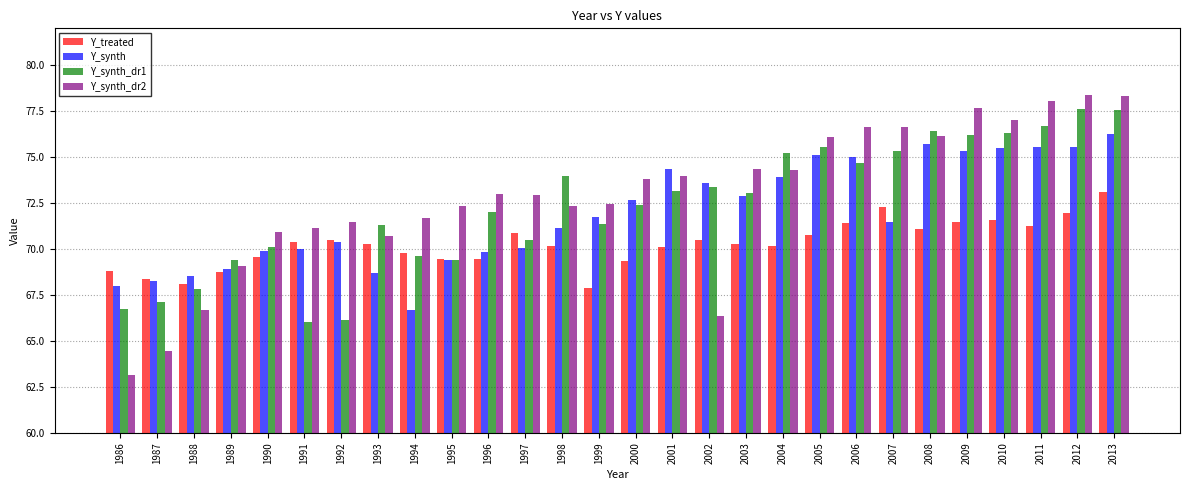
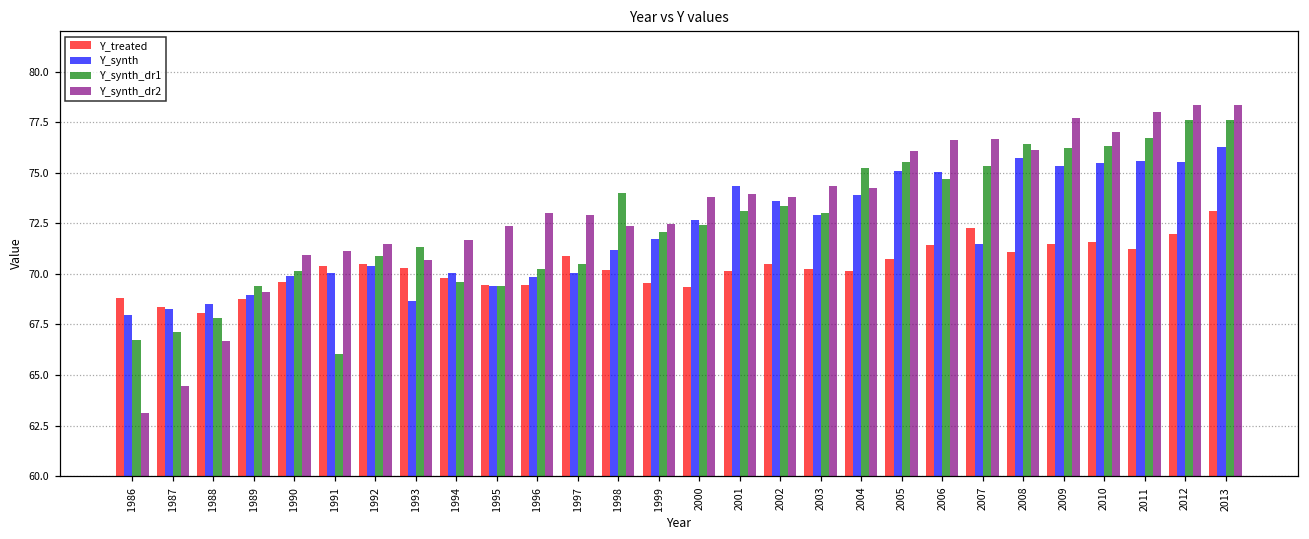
  {
    "Y_treated": {
      "1986": 68.8,
      "1987": 68.4,
      "1988": 68.1,
      "1989": 68.8,
      "1990": 69.6,
      "1991": 70.4,
      "1992": 70.5,
      "1993": 70.3,
      "1994": 69.8,
      "1995": 69.5,
      "1996": 69.5,
      "1997": 70.9,
      "1998": 70.2,
-     "1999": 67.9,
+     "1999": 69.5,
      "2000": 69.3,
      "2001": 70.1,
      "2002": 70.5,
      "2003": 70.3,
      "2004": 70.2,
      "2005": 70.8,
      "2006": 71.4,
      "2007": 72.3,
      "2008": 71.1,
      "2009": 71.5,
      "2010": 71.6,
      "2011": 71.2,
      "2012": 71.9,
      "2013": 73.1
    },
    "Y_synth": {
      "1986": 68.0,
      "1987": 68.2,
      "1988": 68.5,
      "1989": 68.9,
      "1990": 69.9,
      "1991": 70.0,
      "1992": 70.4,
      "1993": 68.7,
-     "1994": 66.7,
+     "1994": 70.0,
      "1995": 69.4,
      "1996": 69.8,
      "1997": 70.0,
      "1998": 71.2,
      "1999": 71.7,
      "2000": 72.6,
      "2001": 74.3,
      "2002": 73.6,
      "2003": 72.9,
      "2004": 73.9,
      "2005": 75.1,
      "2006": 75.0,
      "2007": 71.5,
      "2008": 75.7,
      "2009": 75.3,
      "2010": 75.5,
      "2011": 75.6,
      "2012": 75.5,
      "2013": 76.3
    },
    "Y_synth_dr1": {
      "1986": 66.7,
      "1987": 67.1,
      "1988": 67.8,
      "1989": 69.4,
      "1990": 70.1,
      "1991": 66.0,
-     "1992": 66.1,
+     "1992": 70.9,
      "1993": 71.3,
      "1994": 69.6,
      "1995": 69.4,
-     "1996": 72.0,
+     "1996": 70.2,
      "1997": 70.5,
      "1998": 74.0,
-     "1999": 71.3,
+     "1999": 72.1,
      "2000": 72.4,
      "2001": 73.1,
      "2002": 73.4,
      "2003": 73.0,
      "2004": 75.2,
      "2005": 75.5,
      "2006": 74.7,
      "2007": 75.3,
      "2008": 76.4,
      "2009": 76.2,
      "2010": 76.3,
      "2011": 76.7,
      "2012": 77.6,
      "2013": 77.6
    },
    "Y_synth_dr2": {
      "1986": 63.1,
      "1987": 64.5,
      "1988": 66.7,
      "1989": 69.1,
      "1990": 70.9,
      "1991": 71.1,
      "1992": 71.5,
      "1993": 70.7,
      "1994": 71.7,
      "1995": 72.4,
      "1996": 73.0,
      "1997": 72.9,
      "1998": 72.4,
      "1999": 72.4,
      "2000": 73.8,
      "2001": 73.9,
-     "2002": 66.4,
+     "2002": 73.8,
      "2003": 74.3,
      "2004": 74.3,
      "2005": 76.1,
      "2006": 76.6,
      "2007": 76.7,
      "2008": 76.1,
      "2009": 77.7,
      "2010": 77.0,
      "2011": 78.0,
      "2012": 78.3,
      "2013": 78.3
    }
  }
